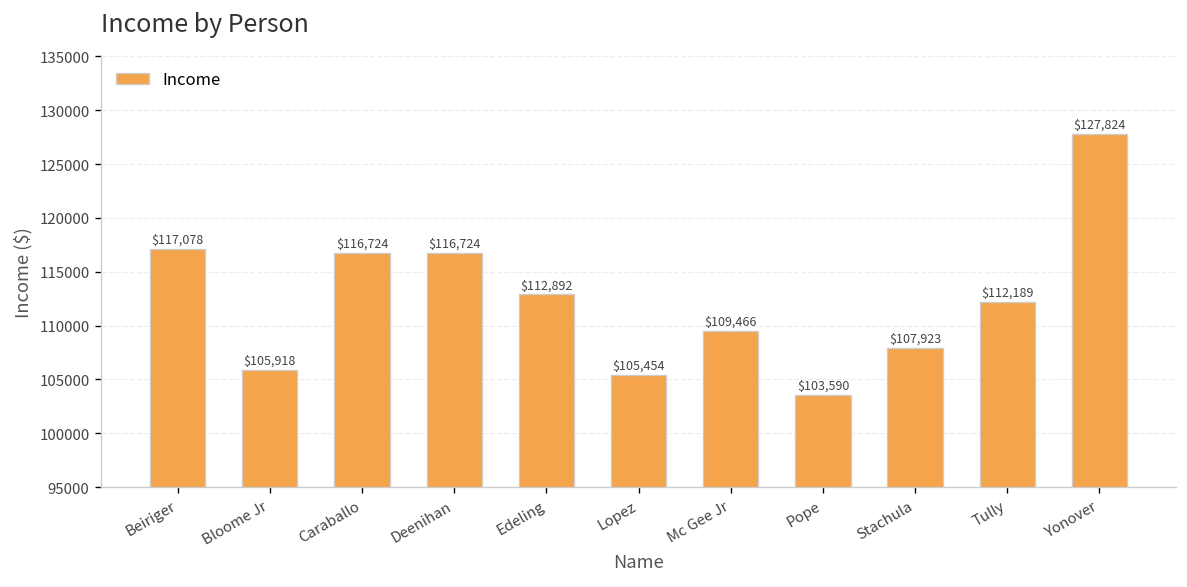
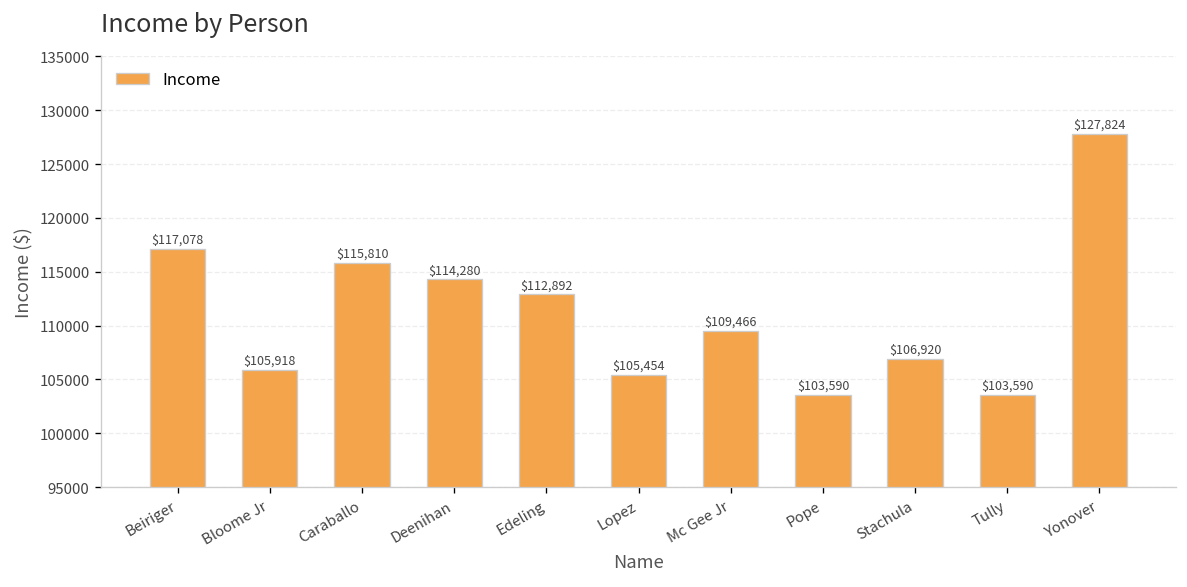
  {
    "Beiriger": "$117,078",
    "Bloome Jr": "$105,918",
-   "Caraballo": "$116,724",
-   "Deenihan": "$116,724",
+   "Caraballo": "$115,810",
+   "Deenihan": "$114,280",
    "Edeling": "$112,892",
    "Lopez": "$105,454",
    "Mc Gee Jr": "$109,466",
    "Pope": "$103,590",
-   "Stachula": "$107,923",
-   "Tully": "$112,189",
+   "Stachula": "$106,920",
+   "Tully": "$103,590",
    "Yonover": "$127,824"
  }
